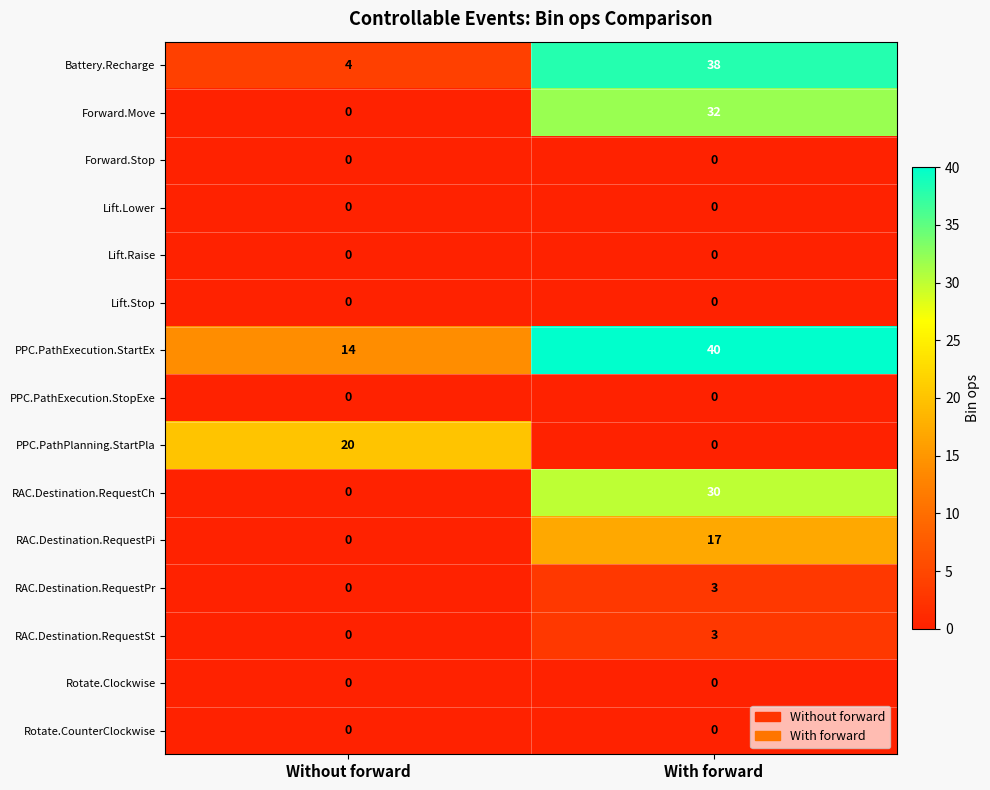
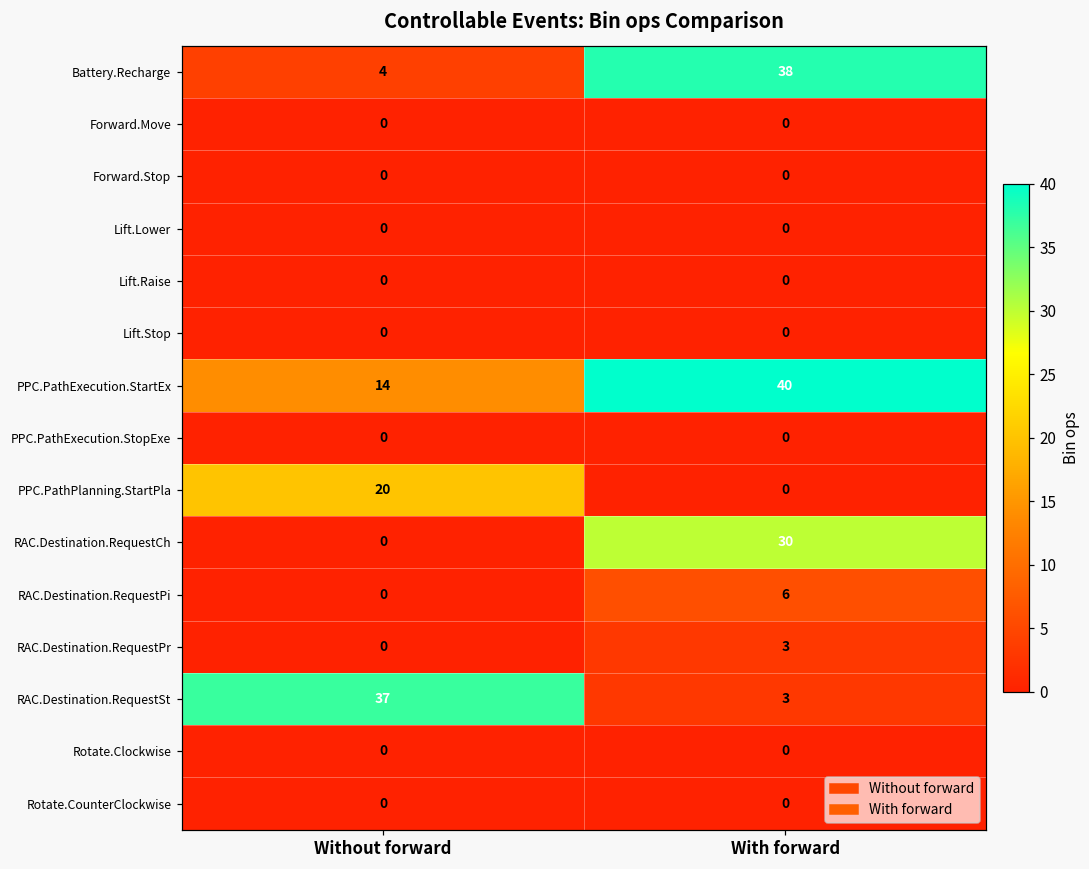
  {
    "Battery.Recharge": {
      "Without forward": 4,
      "With forward": 38
    },
    "Forward.Move": {
      "Without forward": 0,
-     "With forward": 32
+     "With forward": 0
    },
    "Forward.Stop": {
      "Without forward": 0,
      "With forward": 0
    },
    "Lift.Lower": {
      "Without forward": 0,
      "With forward": 0
    },
    "Lift.Raise": {
      "Without forward": 0,
      "With forward": 0
    },
    "Lift.Stop": {
      "Without forward": 0,
      "With forward": 0
    },
    "PPC.PathExecution.StartEx": {
      "Without forward": 14,
      "With forward": 40
    },
    "PPC.PathExecution.StopExe": {
      "Without forward": 0,
      "With forward": 0
    },
    "PPC.PathPlanning.StartPla": {
      "Without forward": 20,
      "With forward": 0
    },
    "RAC.Destination.RequestCh": {
      "Without forward": 0,
      "With forward": 30
    },
    "RAC.Destination.RequestPi": {
      "Without forward": 0,
-     "With forward": 17
+     "With forward": 6
    },
    "RAC.Destination.RequestPr": {
      "Without forward": 0,
      "With forward": 3
    },
    "RAC.Destination.RequestSt": {
-     "Without forward": 0,
+     "Without forward": 37,
      "With forward": 3
    },
    "Rotate.Clockwise": {
      "Without forward": 0,
      "With forward": 0
    },
    "Rotate.CounterClockwise": {
      "Without forward": 0,
      "With forward": 0
    }
  }
